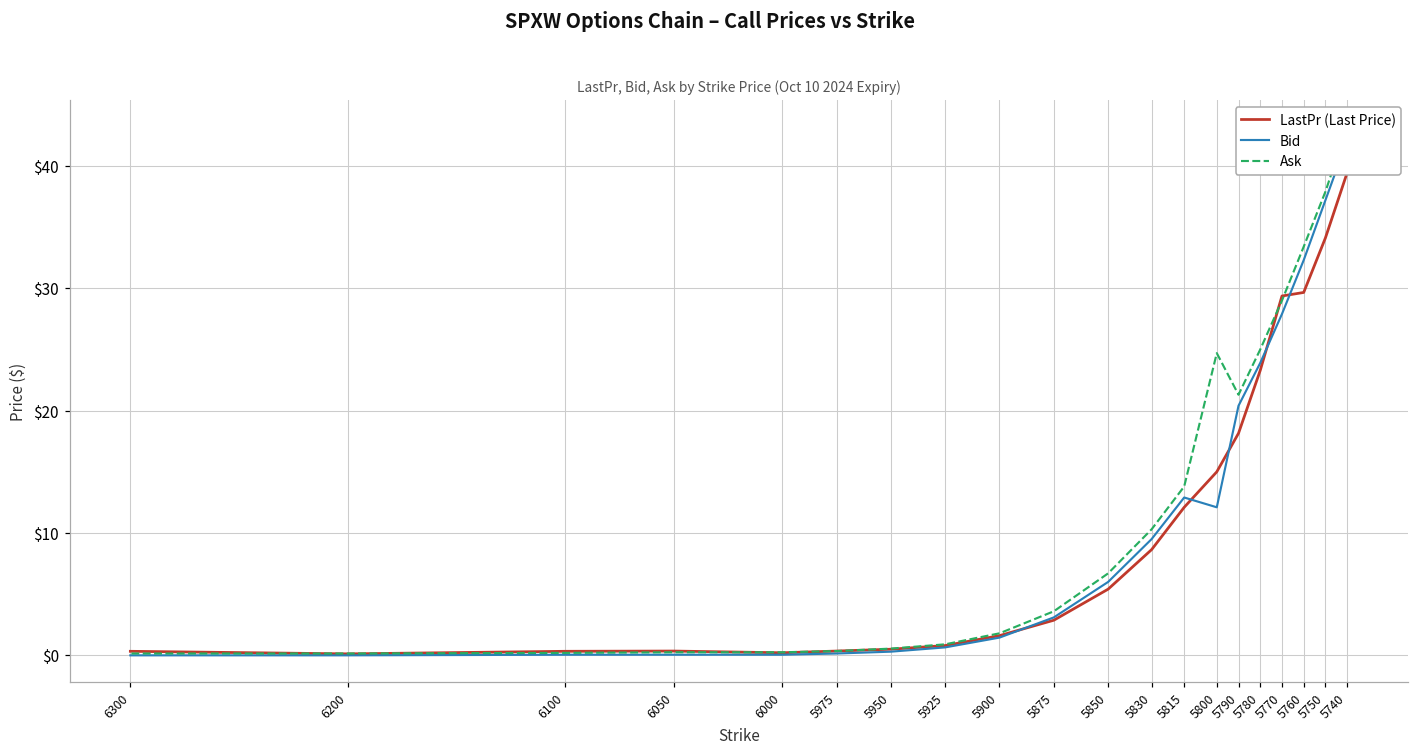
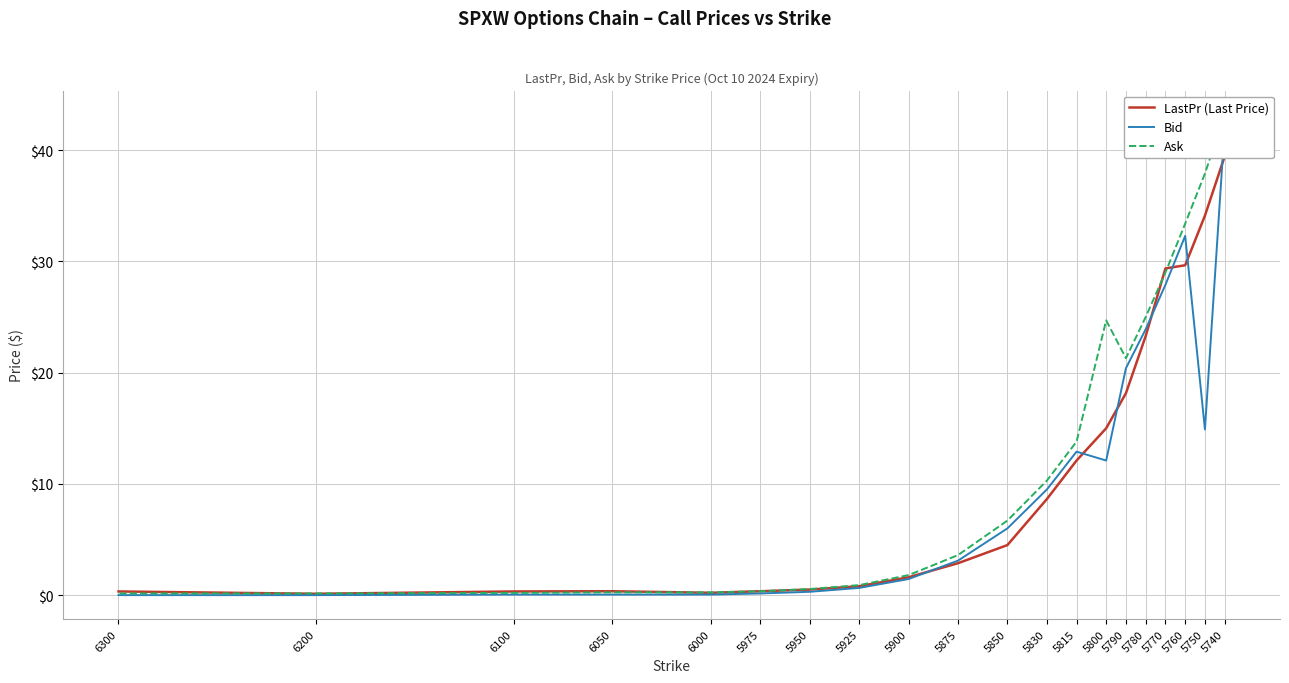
  {
    "LastPr (Last Price)": {
      "5875": "$2.9",
-     "5850": "$5.4",
+     "5850": "$4.5",
      "5830": "$8.6",
      "5815": "$12.1",
      "5800": "$15.0",
      "5790": "$18.2",
      "5780": "$23.3",
      "5770": "$29.4",
      "5760": "$29.7",
      "5750": "$34.1"
    },
    "Bid": {
      "5875": "$3.1",
      "5850": "$6.0",
      "5830": "$9.5",
      "5815": "$12.9",
      "5800": "$12.1",
      "5790": "$20.4",
      "5780": "$23.9",
      "5770": "$27.9",
      "5760": "$32.3",
-     "5750": "$37.2"
+     "5750": "$14.9"
    },
    "Ask": {
      "5875": "$3.6",
      "5850": "$6.7",
      "5830": "$10.3",
      "5815": "$13.8",
      "5800": "$24.7",
      "5790": "$21.3",
      "5780": "$25.0",
      "5770": "$29.0",
      "5760": "$33.4",
      "5750": "$37.9"
    }
  }
